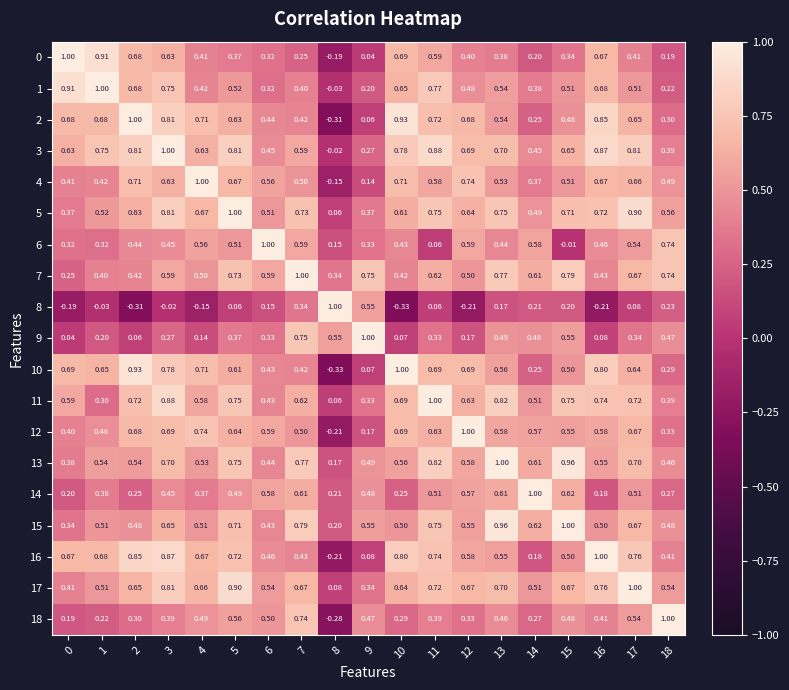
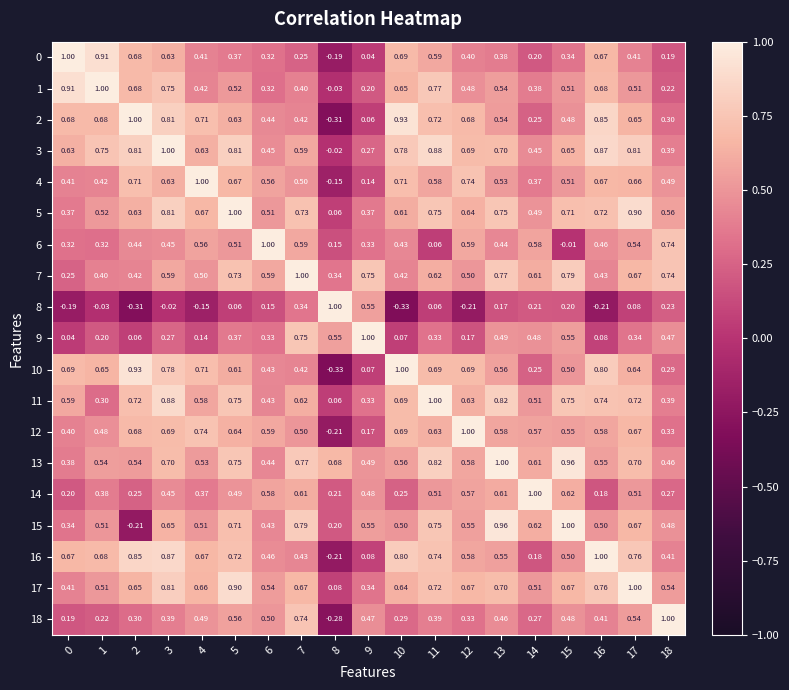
  {
    "13": {
      "0": 0.38,
      "1": 0.54,
      "2": 0.54,
      "3": 0.70,
      "4": 0.53,
      "5": 0.75,
      "6": 0.44,
      "7": 0.77,
-     "8": 0.17,
+     "8": 0.68,
      "9": 0.49,
      "10": 0.56,
      "11": 0.82,
      "12": 0.58,
      "13": 1.00,
      "14": 0.61,
      "15": 0.96,
      "16": 0.55,
      "17": 0.70,
      "18": 0.46
    },
    "15": {
      "0": 0.34,
      "1": 0.51,
-     "2": 0.48,
+     "2": -0.21,
      "3": 0.65,
      "4": 0.51,
      "5": 0.71,
      "6": 0.43,
      "7": 0.79,
      "8": 0.20,
      "9": 0.55,
      "10": 0.50,
      "11": 0.75,
      "12": 0.55,
      "13": 0.96,
      "14": 0.62,
      "15": 1.00,
      "16": 0.50,
      "17": 0.67,
      "18": 0.48
    }
  }
